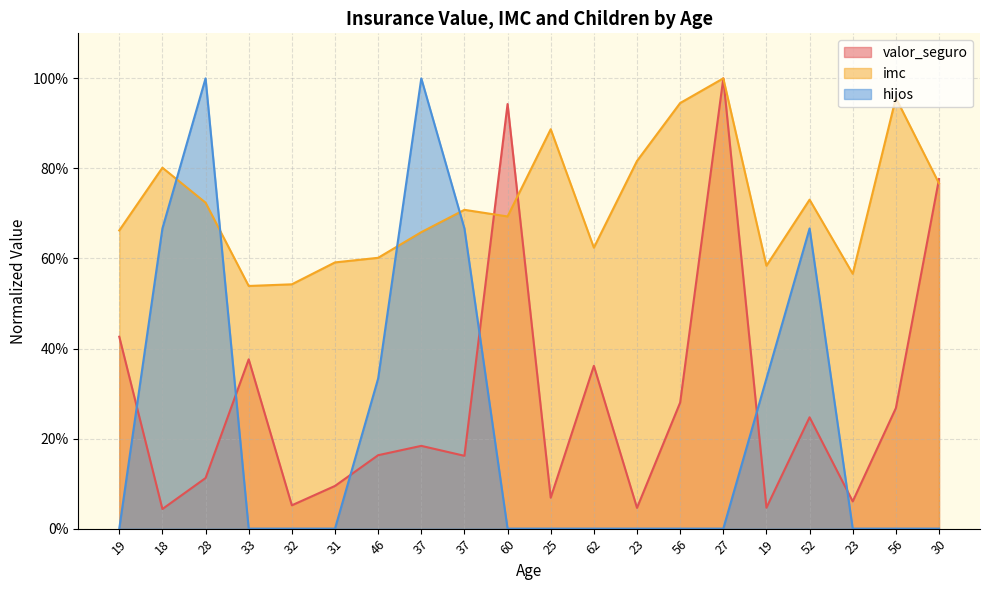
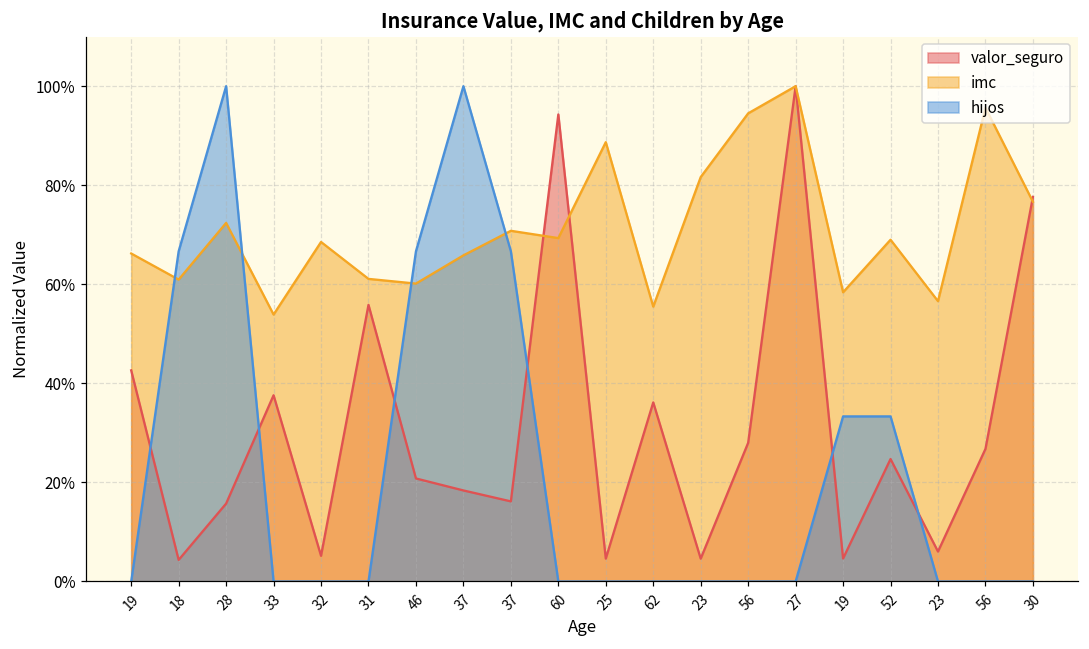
  {
    "valor_seguro": {
      "18": "4%",
-     "28": "11%",
+     "28": "16%",
      "33": "38%",
      "32": "5%",
-     "31": "9%",
-     "46": "16%",
+     "31": "56%",
+     "46": "21%",
      "60": "94%",
-     "25": "7%",
+     "25": "5%",
      "62": "36%",
      "52": "25%",
      "30": "78%"
    },
    "imc": {
-     "18": "80%",
+     "18": "61%",
      "28": "72%",
      "33": "54%",
-     "32": "54%",
-     "31": "59%",
+     "32": "69%",
+     "31": "61%",
      "46": "60%",
      "60": "69%",
      "25": "89%",
-     "62": "62%",
-     "52": "73%",
+     "62": "55%",
+     "52": "69%",
      "30": "77%"
    },
    "hijos": {
      "18": "67%",
      "28": "100%",
      "33": "0%",
      "32": "0%",
      "31": "0%",
-     "46": "33%",
+     "46": "67%",
      "60": "0%",
      "25": "0%",
      "62": "0%",
      "27": "0%",
-     "52": "67%",
+     "52": "33%",
      "30": "0%"
    }
  }
